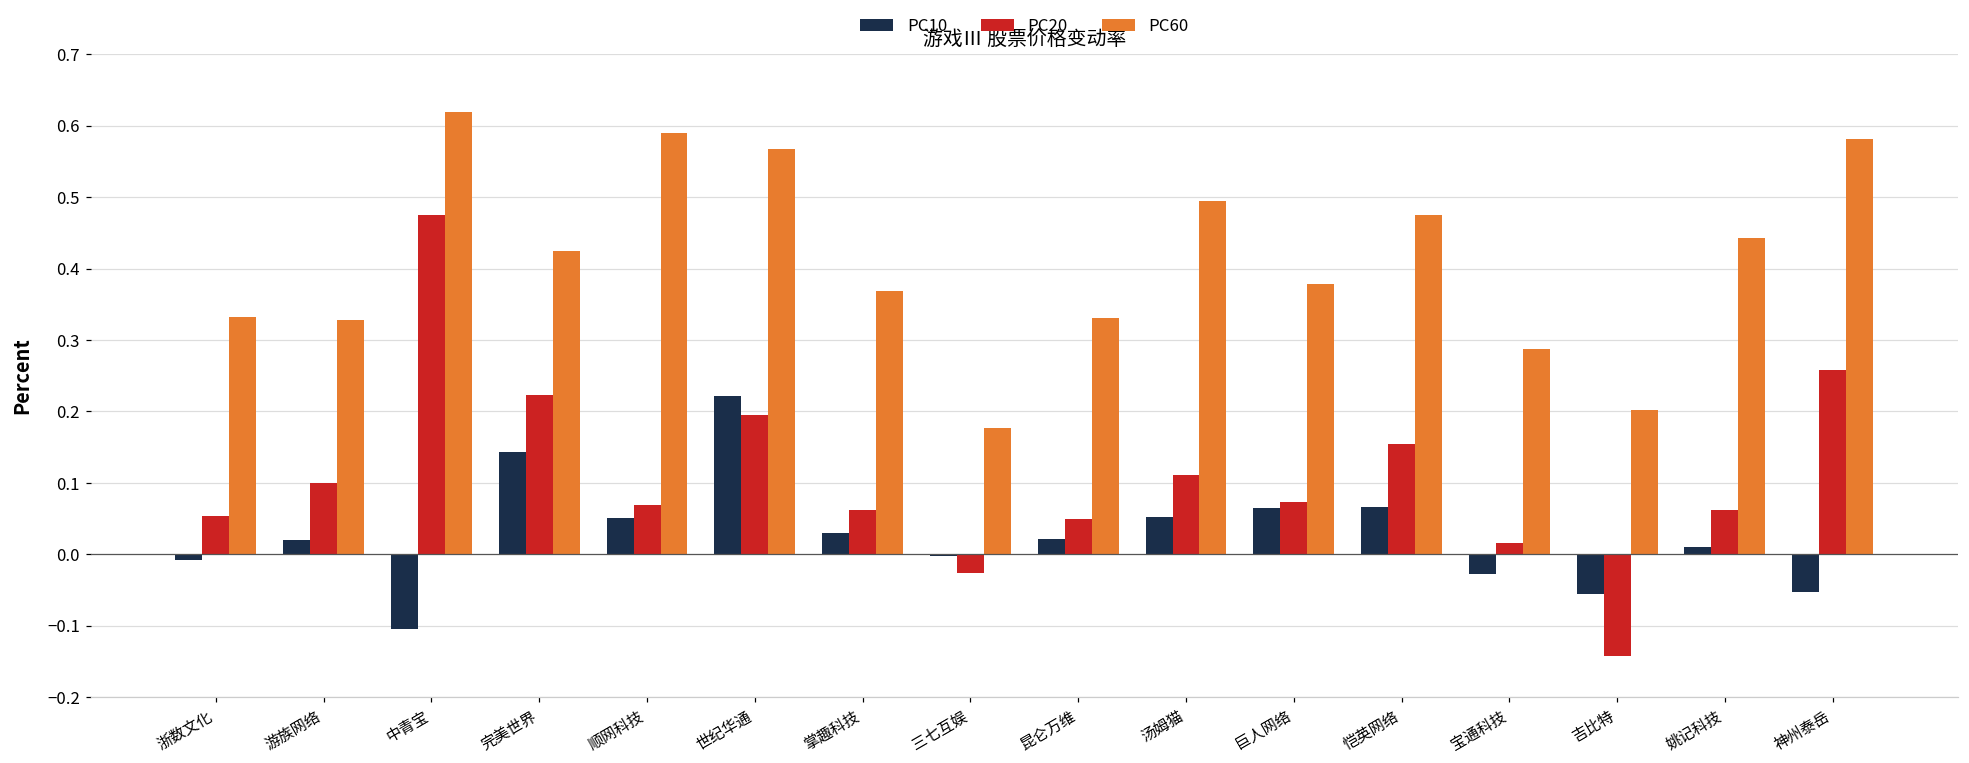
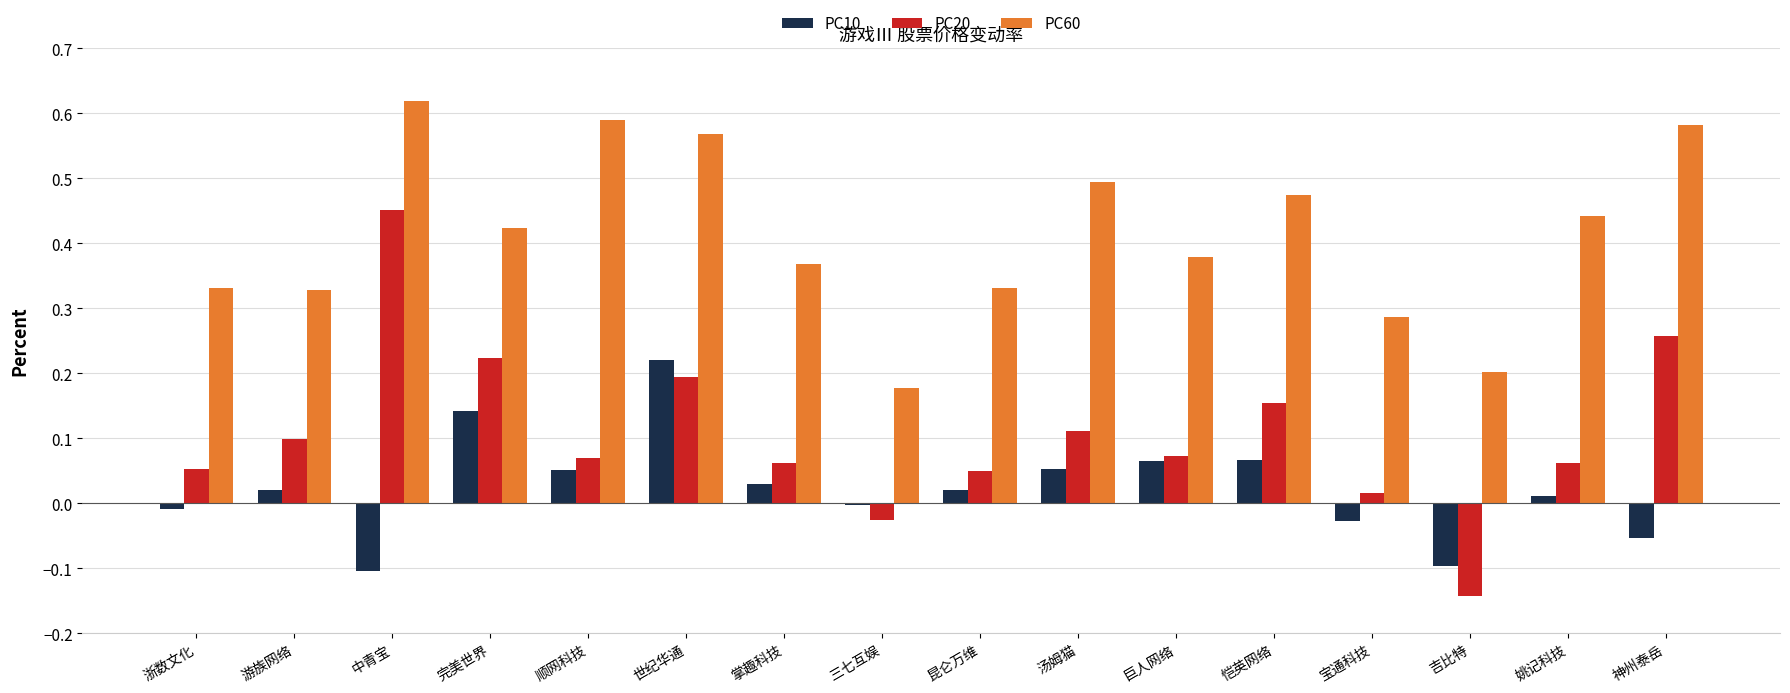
  {
    "PC10": {
      "浙数文化": -0.01,
      "游族网络": 0.02,
      "中青宝": -0.10,
      "完美世界": 0.14,
      "顺网科技": 0.05,
      "世纪华通": 0.22,
      "掌趣科技": 0.03,
      "昆仑万维": 0.02,
      "汤姆猫": 0.05,
      "巨人网络": 0.07,
      "恺英网络": 0.07,
      "宝通科技": -0.03,
-     "吉比特": -0.06,
+     "吉比特": -0.10,
      "姚记科技": 0.01,
      "神州泰岳": -0.05
    },
    "PC20": {
      "浙数文化": 0.05,
      "游族网络": 0.10,
-     "中青宝": 0.48,
+     "中青宝": 0.45,
      "完美世界": 0.22,
      "顺网科技": 0.07,
      "世纪华通": 0.19,
      "掌趣科技": 0.06,
      "三七互娱": -0.03,
      "昆仑万维": 0.05,
      "汤姆猫": 0.11,
      "巨人网络": 0.07,
      "恺英网络": 0.15,
      "宝通科技": 0.02,
      "吉比特": -0.14,
      "姚记科技": 0.06,
      "神州泰岳": 0.26
    },
    "PC60": {
      "浙数文化": 0.33,
      "游族网络": 0.33,
      "中青宝": 0.62,
      "完美世界": 0.42,
      "顺网科技": 0.59,
      "世纪华通": 0.57,
      "掌趣科技": 0.37,
      "三七互娱": 0.18,
      "昆仑万维": 0.33,
      "汤姆猫": 0.49,
      "巨人网络": 0.38,
      "恺英网络": 0.47,
      "宝通科技": 0.29,
      "吉比特": 0.20,
      "姚记科技": 0.44,
      "神州泰岳": 0.58
    }
  }
